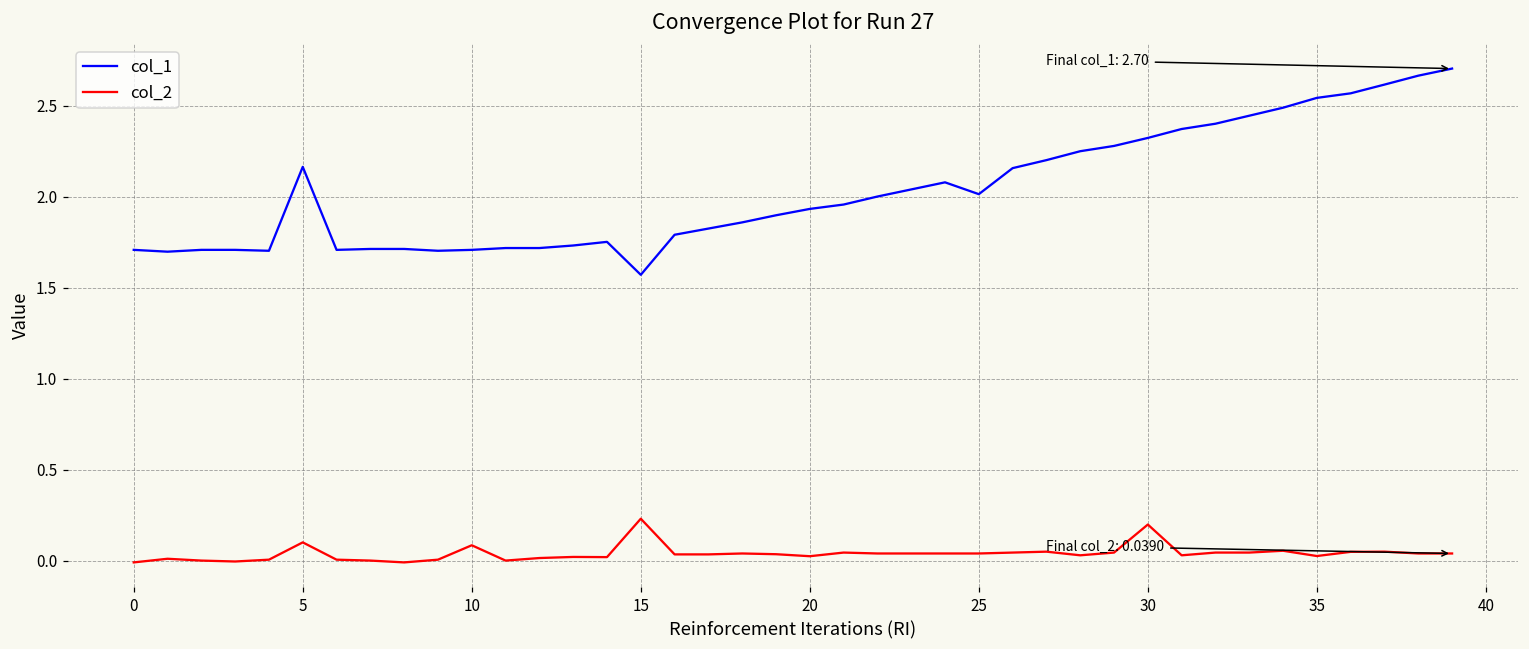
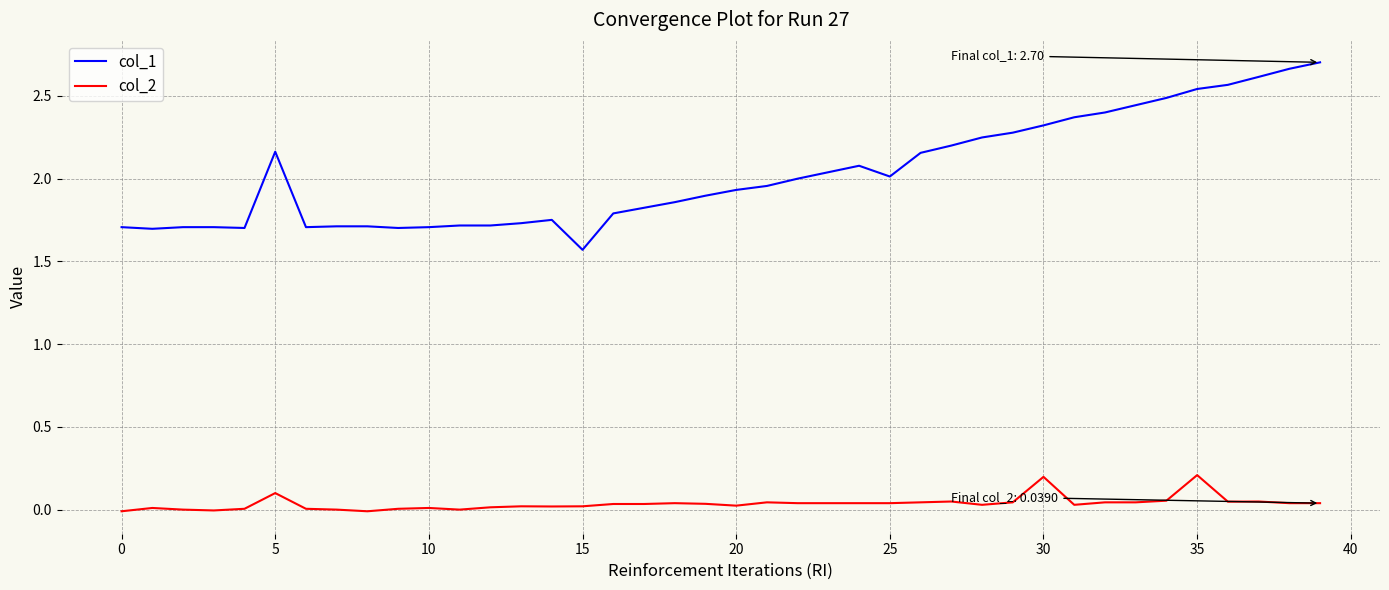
  {
    "col_1": {
      "0": 1.71,
      "5": 2.16,
      "10": 1.71,
      "15": 1.57,
      "20": 1.93,
      "25": 2.01,
      "30": 2.32,
      "35": 2.54
    },
    "col_2": {
      "0": -0.01,
      "5": 0.10,
-     "10": 0.08,
-     "15": 0.23,
+     "10": 0.01,
+     "15": 0.02,
      "20": 0.02,
      "25": 0.04,
      "30": 0.20,
-     "35": 0.03
+     "35": 0.21
    }
  }
